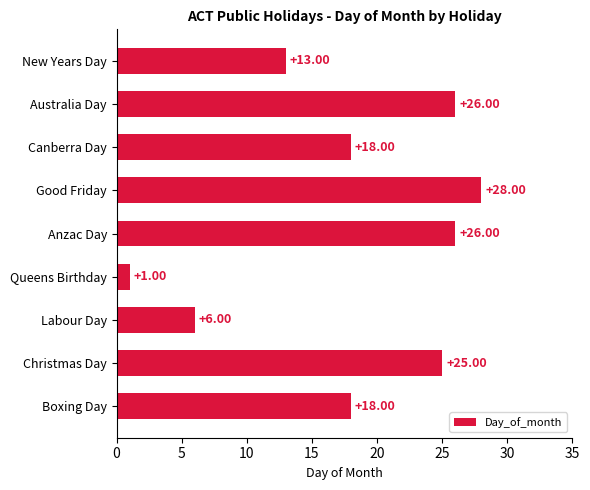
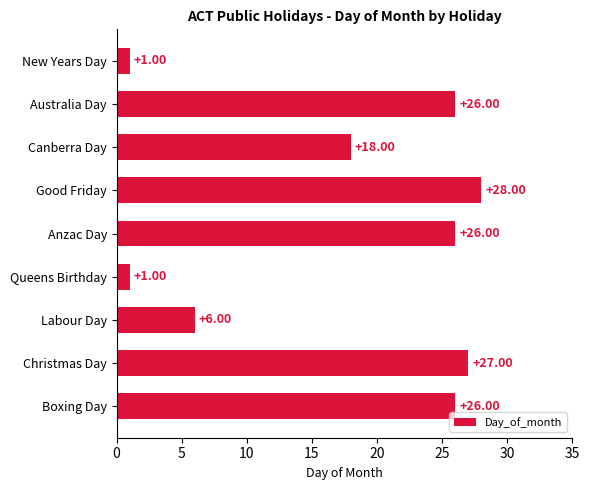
  {
-   "New Years Day": "+13.00",
+   "New Years Day": "+1.00",
    "Australia Day": "+26.00",
    "Canberra Day": "+18.00",
    "Good Friday": "+28.00",
    "Anzac Day": "+26.00",
    "Queens Birthday": "+1.00",
    "Labour Day": "+6.00",
-   "Christmas Day": "+25.00",
-   "Boxing Day": "+18.00"
+   "Christmas Day": "+27.00",
+   "Boxing Day": "+26.00"
  }
